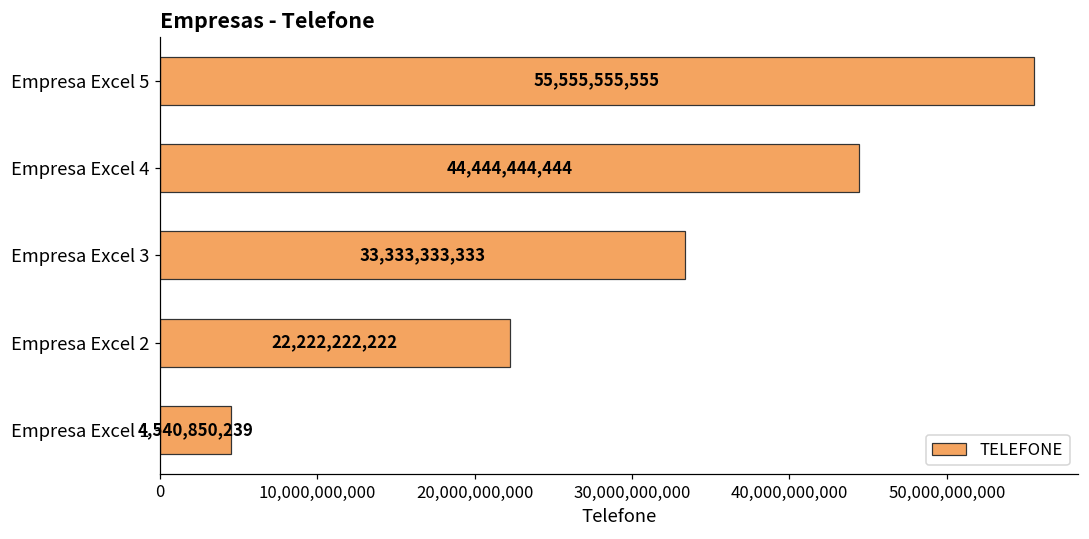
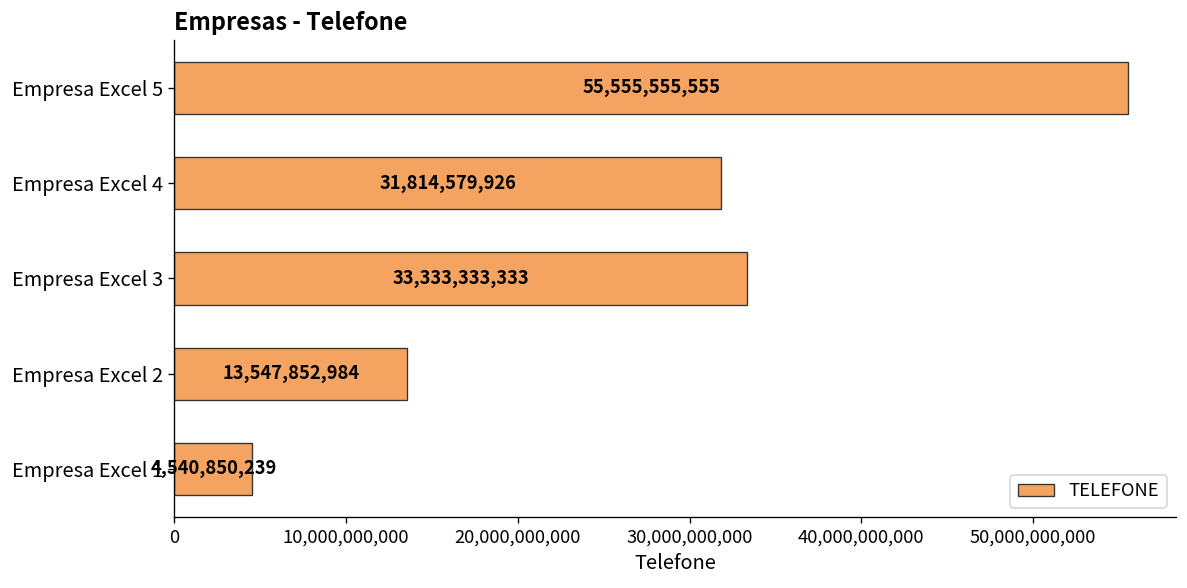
  {
    "Empresa Excel 5": "55,555,555,555",
-   "Empresa Excel 4": "44,444,444,444",
+   "Empresa Excel 4": "31,814,579,926",
    "Empresa Excel 3": "33,333,333,333",
-   "Empresa Excel 2": "22,222,222,222",
+   "Empresa Excel 2": "13,547,852,984",
    "Empresa Excel 1": "4,540,850,239"
  }
